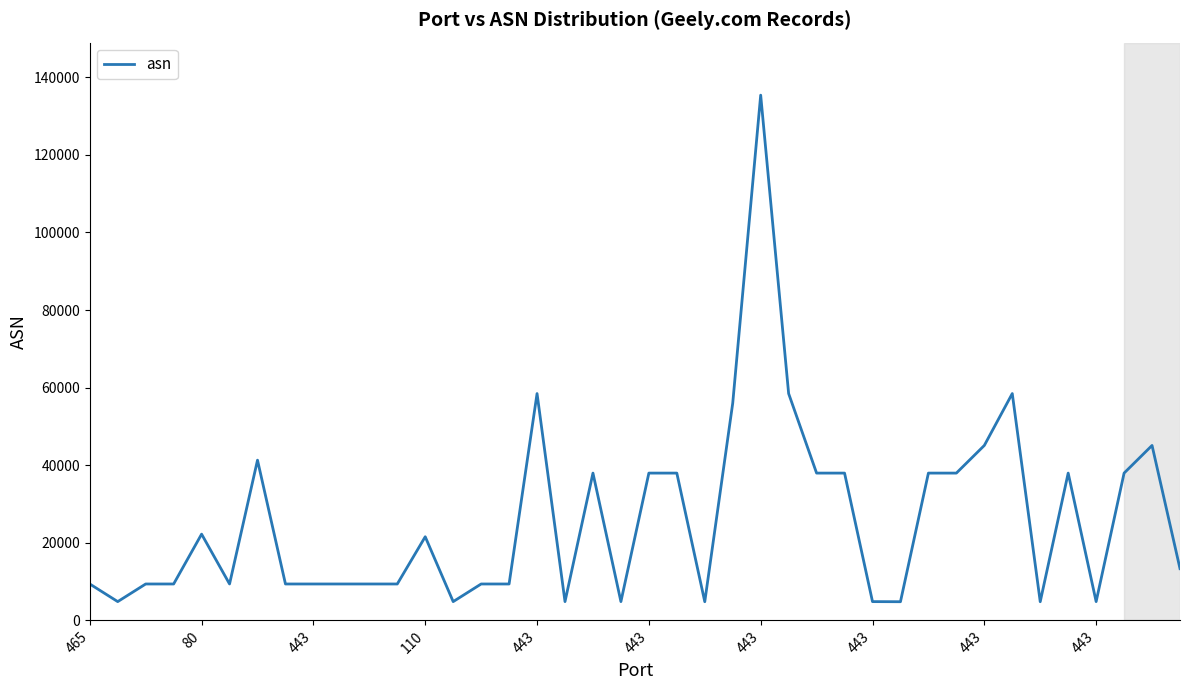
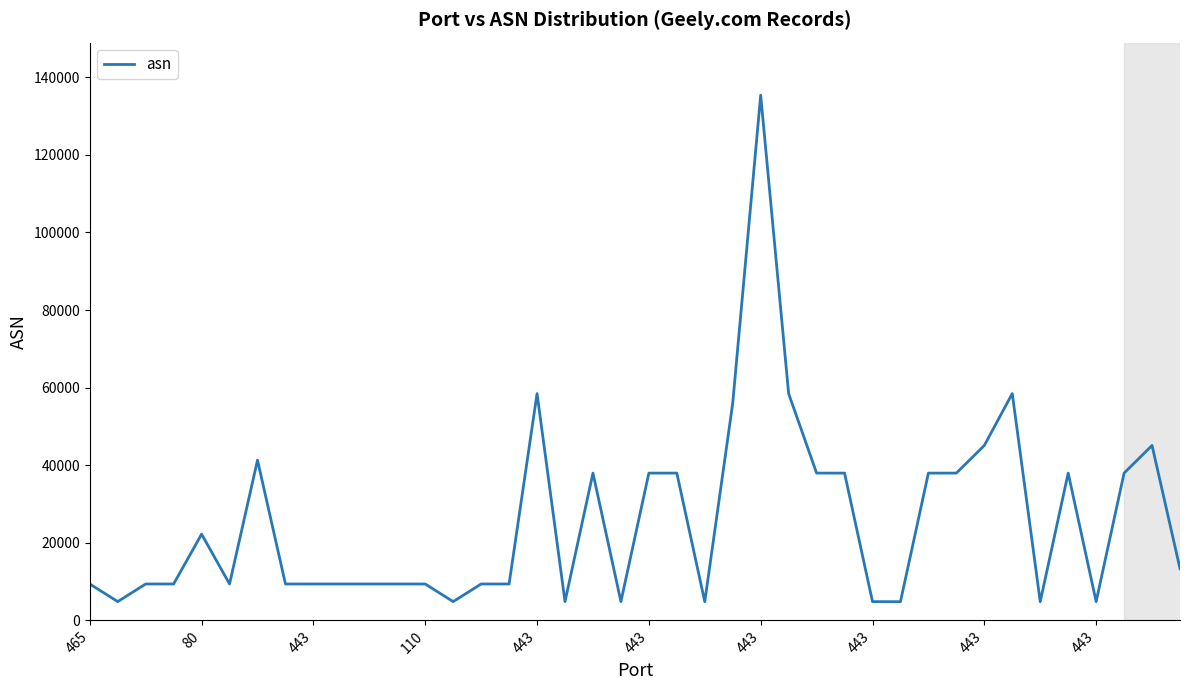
  {
    "465": 9000,
    "80": 22000,
-   "110": 22000
+   "110": 9000
  }
